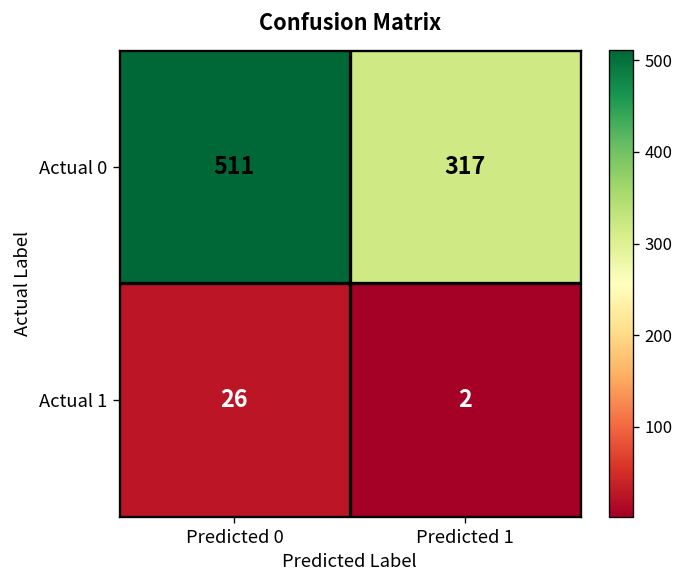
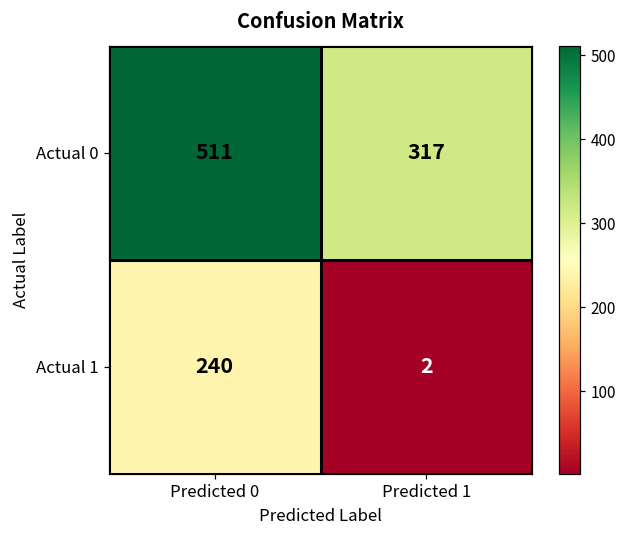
  {
    "Actual 0": {
      "Predicted 0": 511,
      "Predicted 1": 317
    },
    "Actual 1": {
-     "Predicted 0": 26,
+     "Predicted 0": 240,
      "Predicted 1": 2
    }
  }
